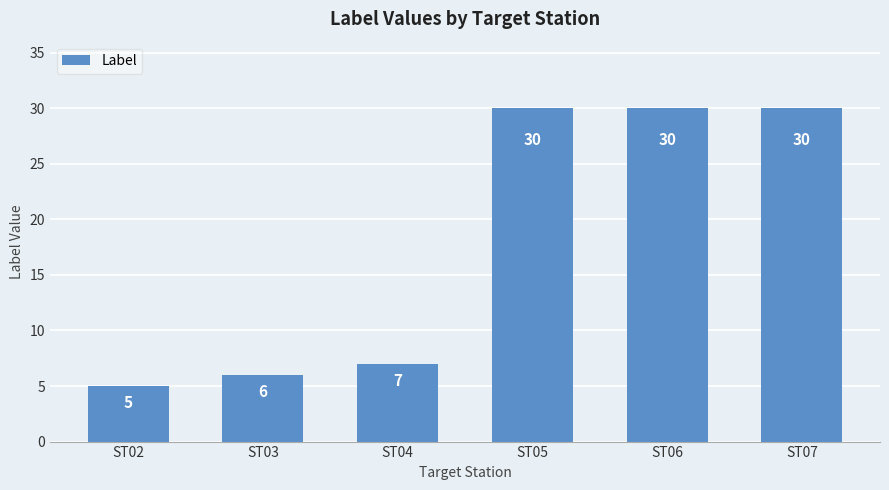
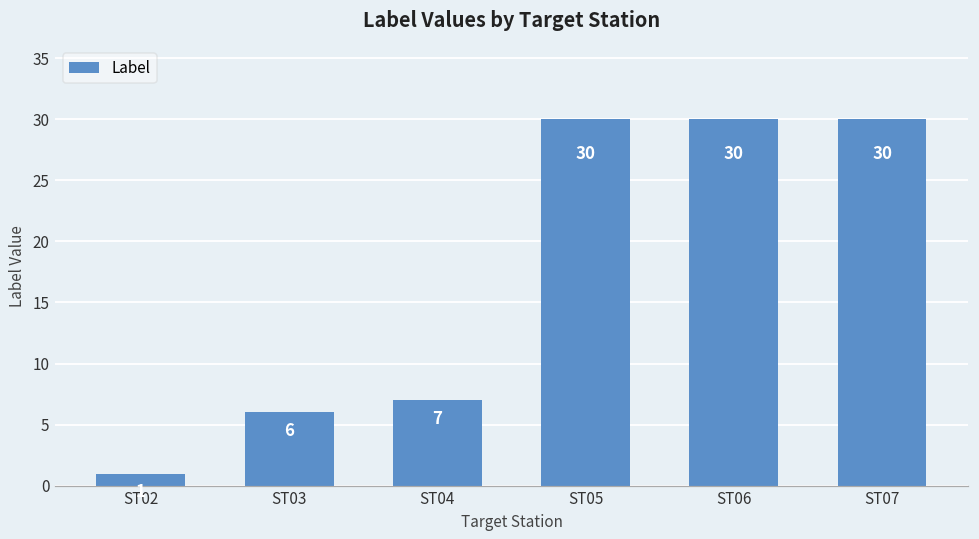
  {
-   "ST02": 5
+   "ST02": 1
  }
